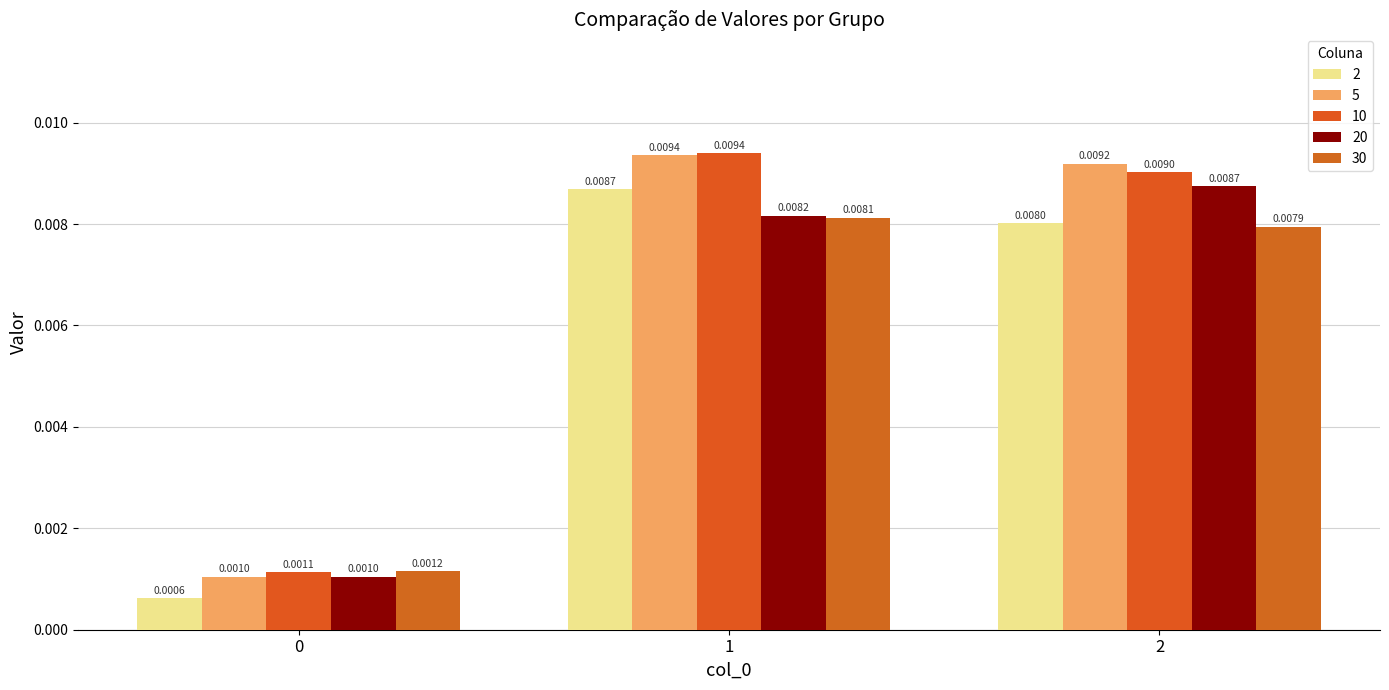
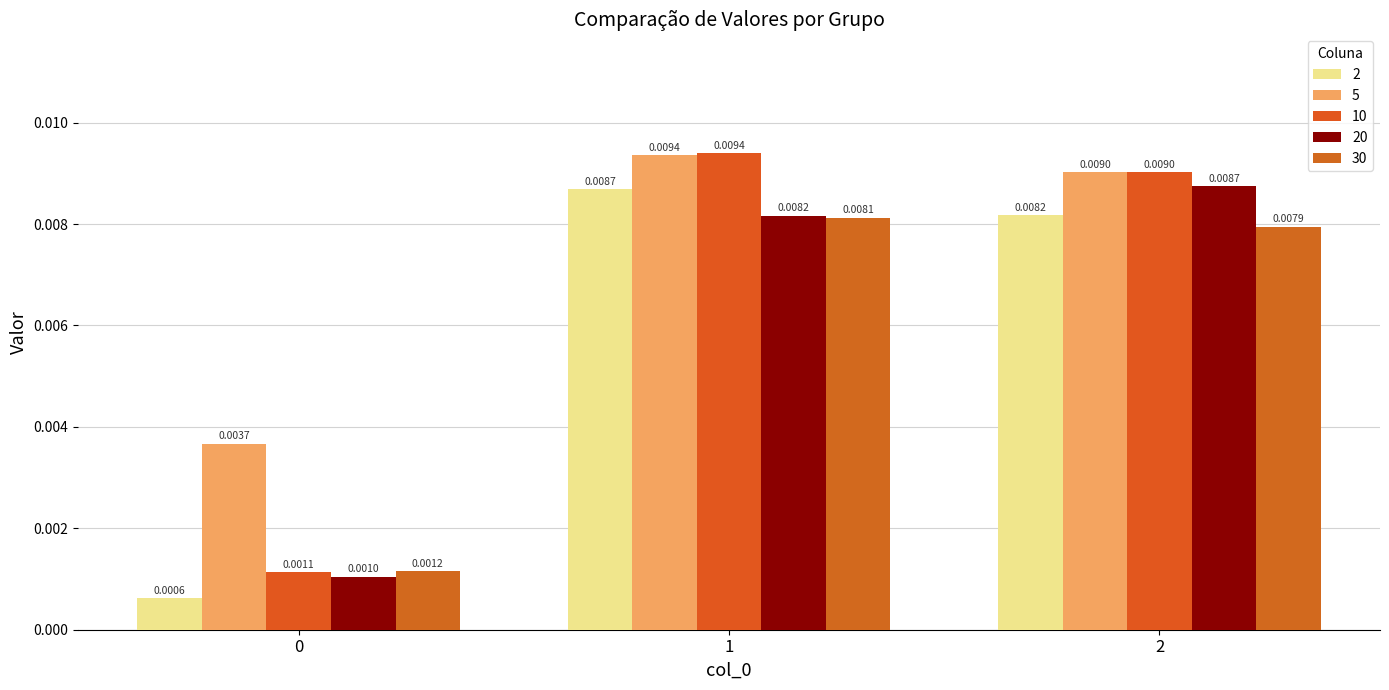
  {
    "2": {
      "0": 0.0006,
      "1": 0.0087,
-     "2": 0.0080
+     "2": 0.0082
    },
    "5": {
-     "0": 0.0010,
+     "0": 0.0037,
      "1": 0.0094,
-     "2": 0.0092
+     "2": 0.0090
    },
    "20": {
      "0": 0.0010,
      "1": 0.0082,
      "2": 0.0087
    }
  }
